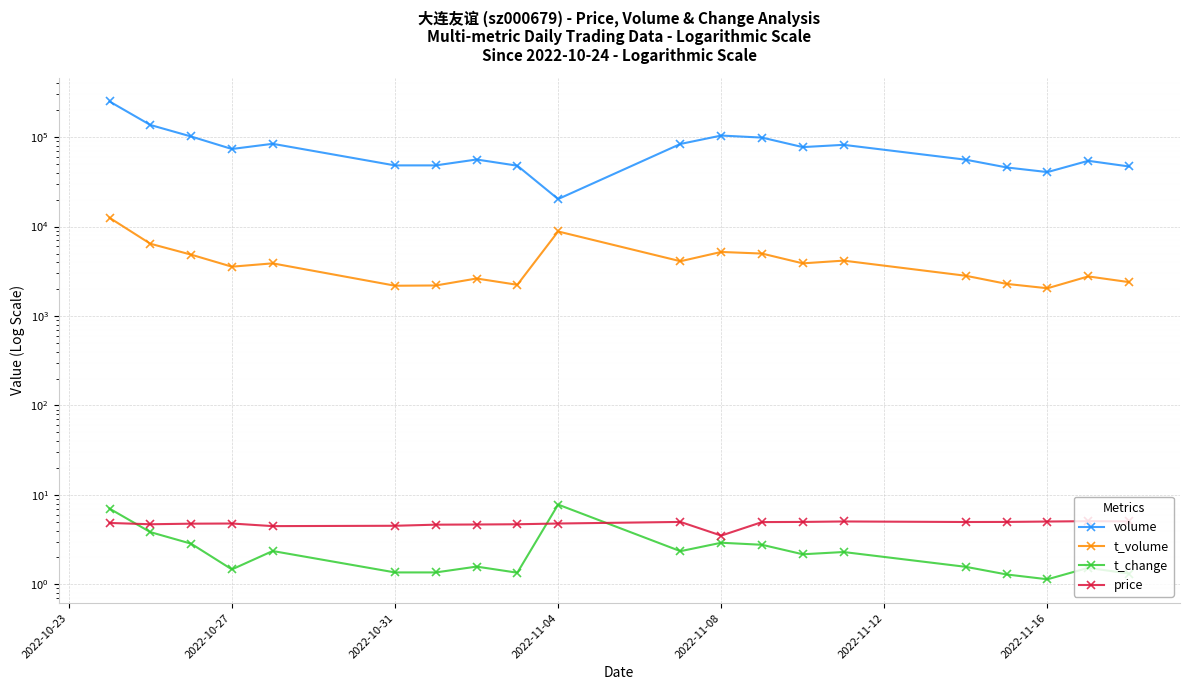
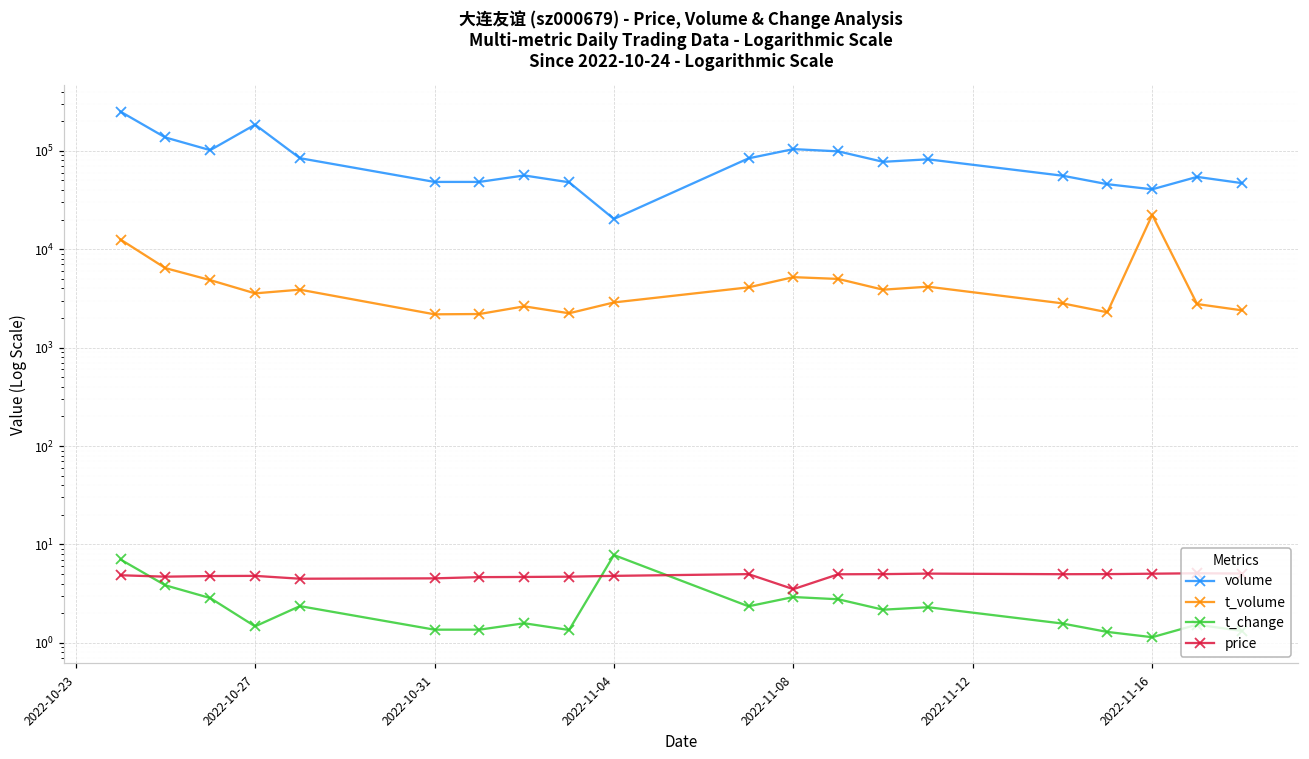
  {
    "volume": {
-     "2022-10-27": 70000,
+     "2022-10-27": 180000,
      "2022-10-31": 50000,
      "2022-11-04": 20000,
      "2022-11-08": 100000,
      "2022-11-16": 40000
    },
    "t_volume": {
      "2022-10-27": 3600,
      "2022-10-31": 2200,
-     "2022-11-04": 9000,
+     "2022-11-04": 2900,
      "2022-11-08": 5000,
-     "2022-11-16": 2000
+     "2022-11-16": 22000
    },
    "t_change": {
      "2022-10-27": 1.5,
      "2022-10-31": 1.4,
      "2022-11-04": 8,
      "2022-11-08": 3,
      "2022-11-16": 1.1
    },
    "price": {
      "2022-10-27": 5,
      "2022-10-31": 5,
      "2022-11-04": 5,
      "2022-11-08": 3.5,
      "2022-11-16": 5
    }
  }
